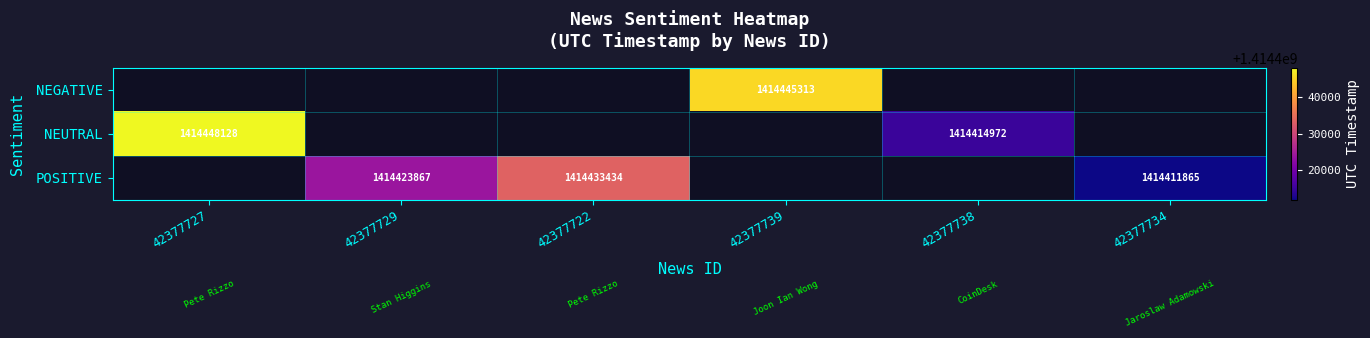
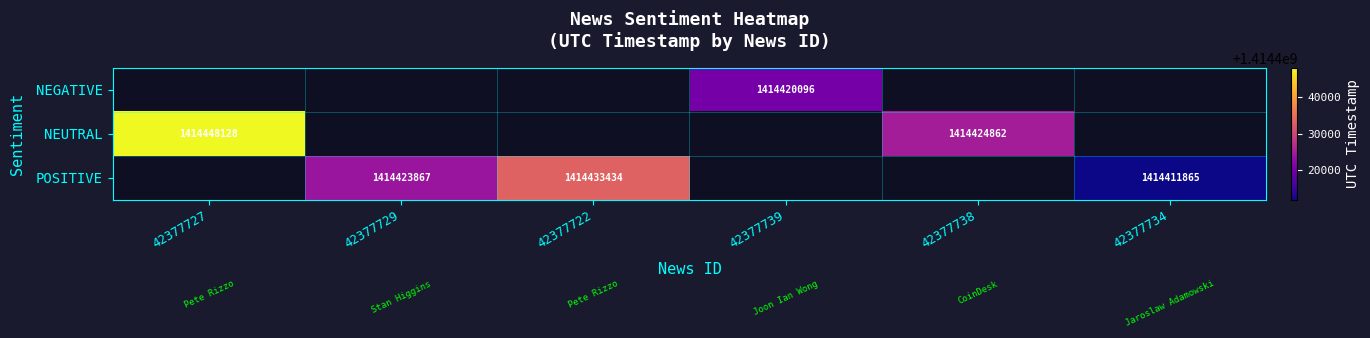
  {
    "NEGATIVE": {
-     "42377739": 1414445313
+     "42377739": 1414420096
    },
    "NEUTRAL": {
      "42377727": 1414448128,
-     "42377738": 1414414972
+     "42377738": 1414424862
    },
    "POSITIVE": {
      "42377729": 1414423867,
      "42377722": 1414433434,
      "42377734": 1414411865
    }
  }
